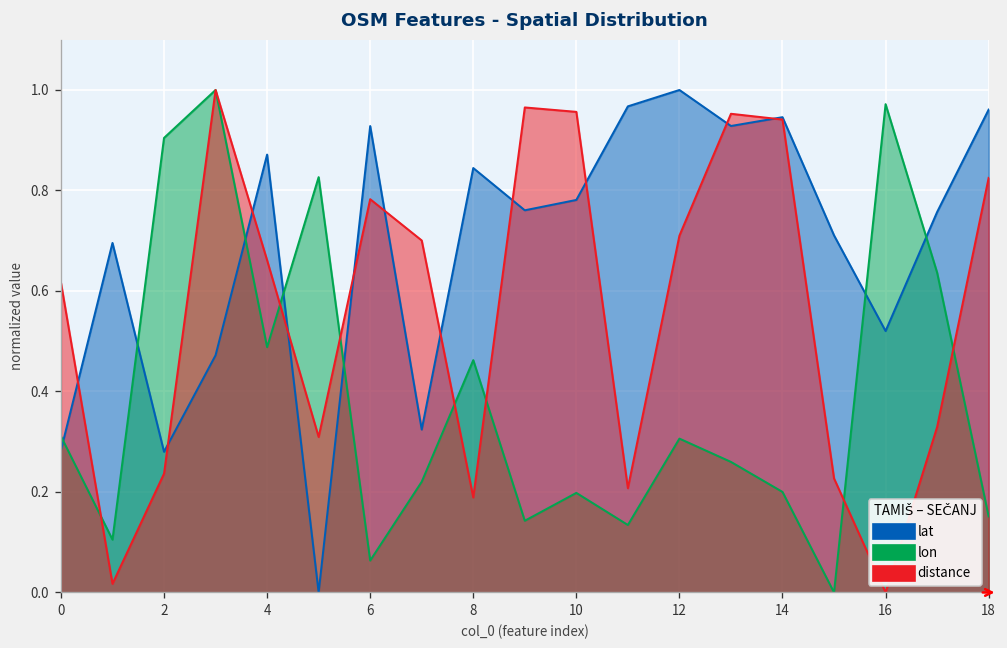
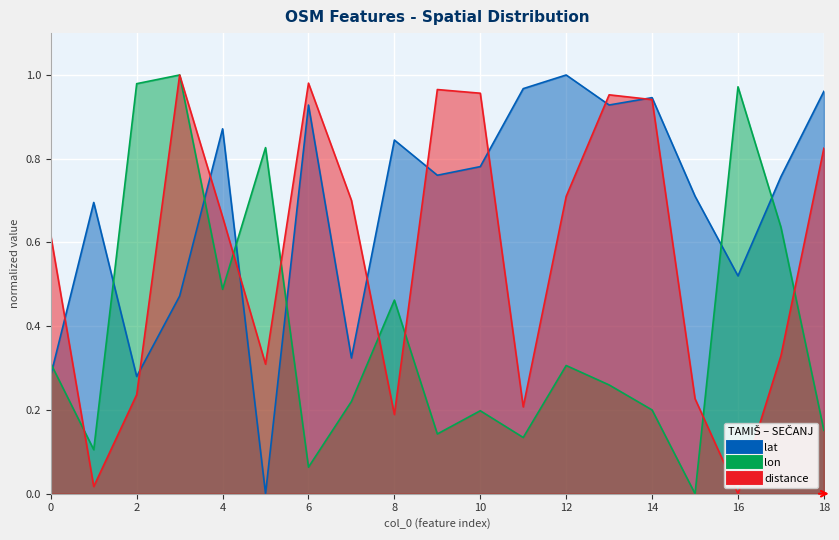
  {
    "lat": {
      "0": 0.28,
      "2": 0.28,
      "4": 0.87,
      "6": 0.93,
      "8": 0.84,
      "10": 0.78,
      "12": 1.00,
      "16": 0.52,
      "18": 0.96
    },
    "lon": {
      "0": 0.31,
-     "2": 0.90,
+     "2": 0.98,
      "4": 0.49,
      "6": 0.06,
      "8": 0.46,
      "10": 0.20,
      "12": 0.31,
      "14": 0.20,
      "16": 0.97,
      "18": 0.15
    },
    "distance": {
      "0": 0.62,
      "2": 0.24,
      "4": 0.66,
-     "6": 0.78,
+     "6": 0.98,
      "8": 0.19,
      "10": 0.96,
      "12": 0.71,
      "16": 0.00,
      "18": 0.83
    }
  }
